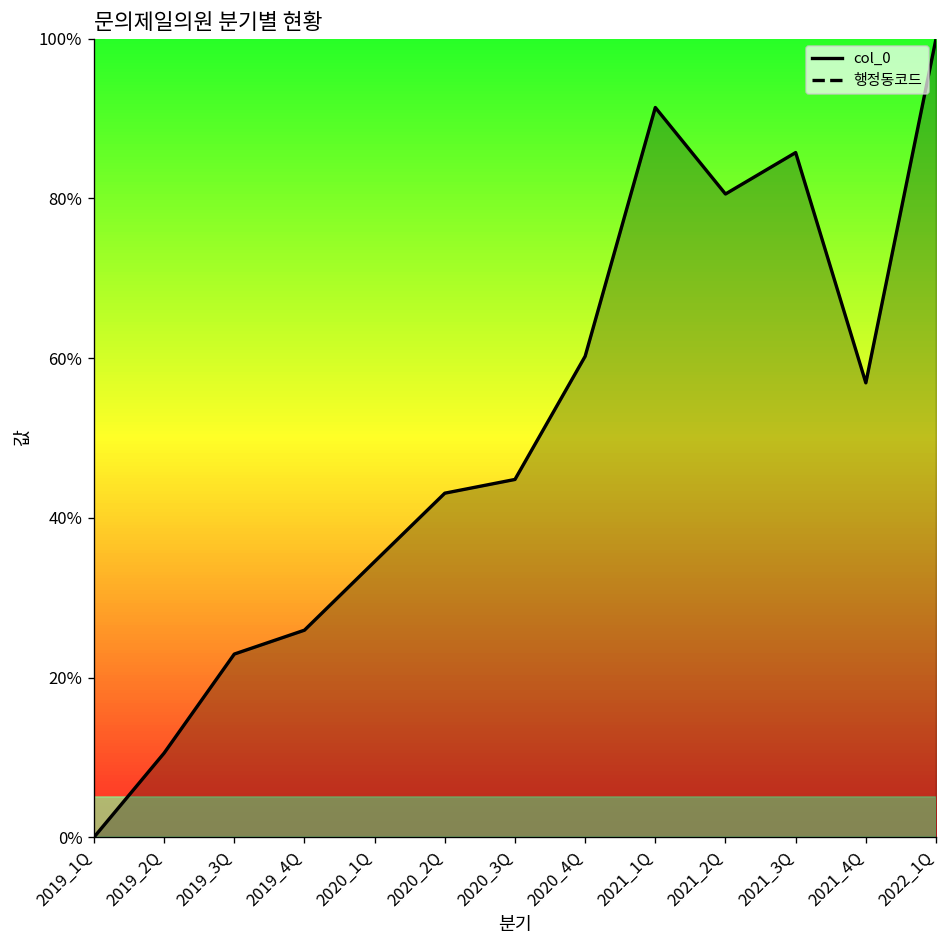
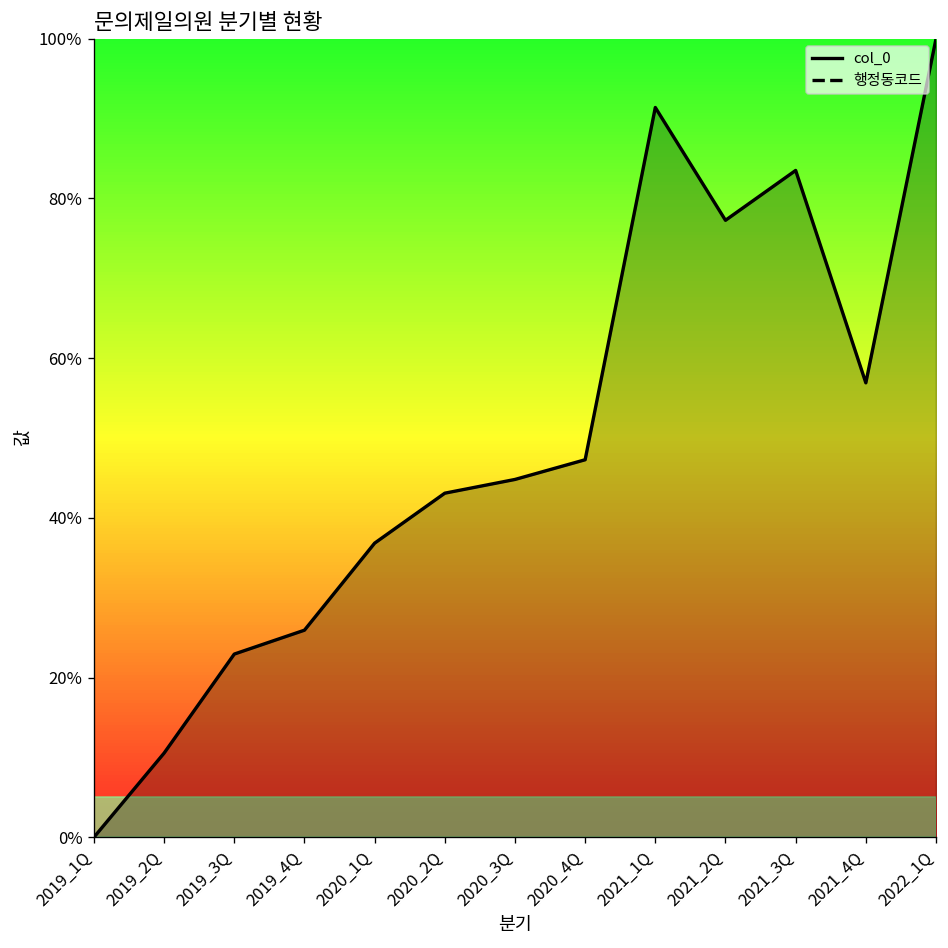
  {
    "2019_2Q": "11%",
    "2019_3Q": "23%",
    "2019_4Q": "26%",
-   "2020_1Q": "35%",
+   "2020_1Q": "37%",
    "2020_2Q": "43%",
    "2020_3Q": "45%",
-   "2020_4Q": "60%",
+   "2020_4Q": "47%",
    "2021_1Q": "91%",
-   "2021_2Q": "81%",
-   "2021_3Q": "86%",
+   "2021_2Q": "77%",
+   "2021_3Q": "84%",
    "2021_4Q": "57%",
    "2022_1Q": "100%"
  }
